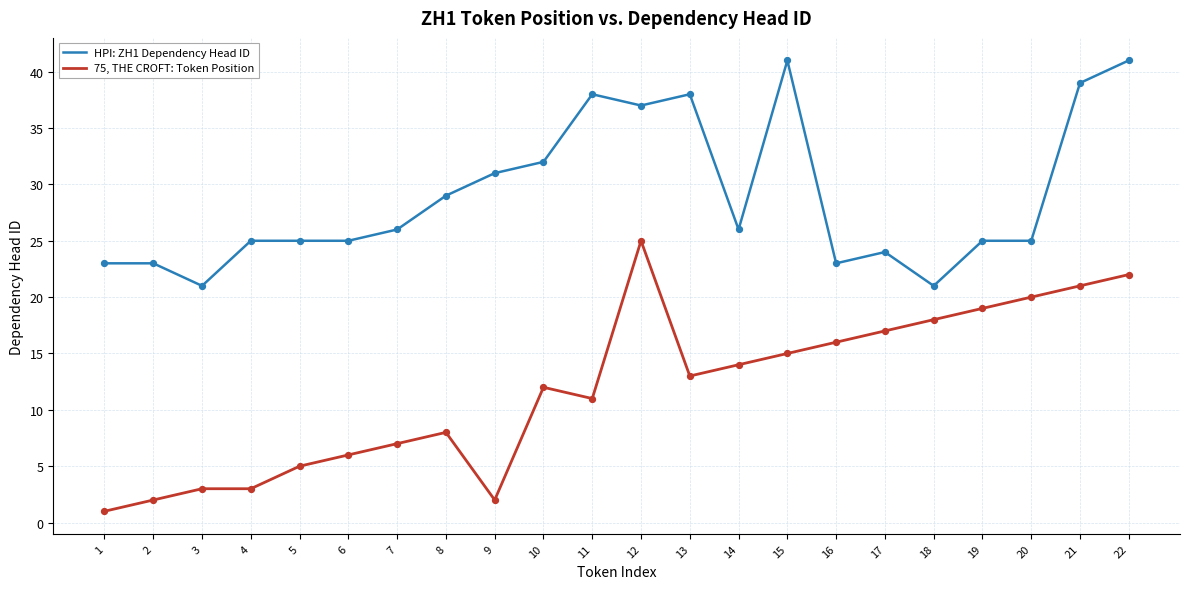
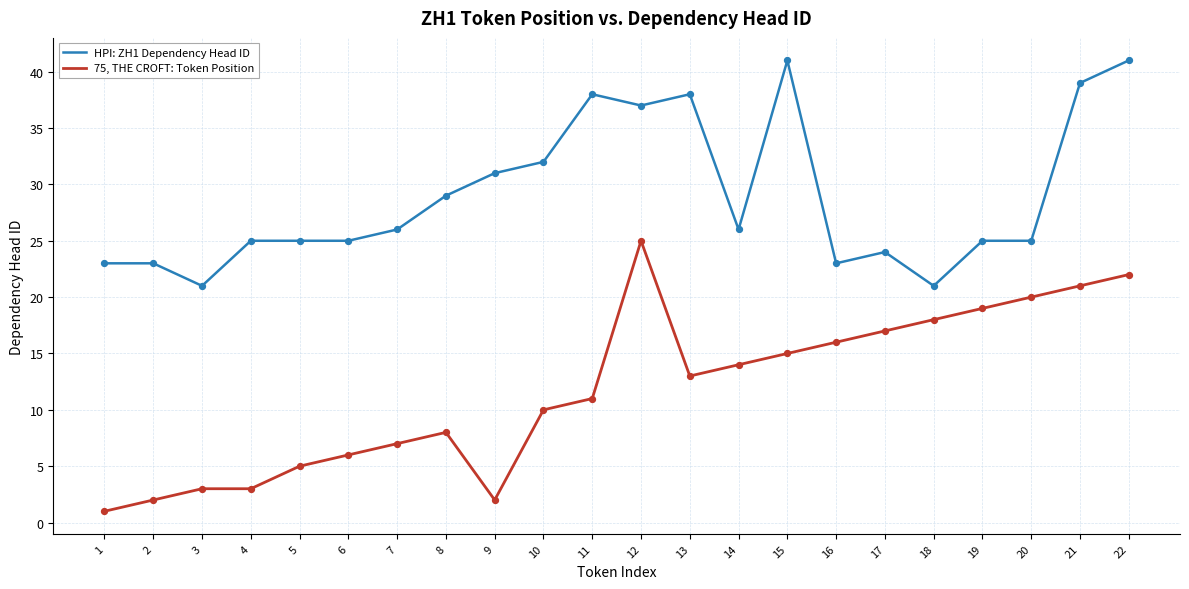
  {
    "HPI: ZH1 Dependency Head ID": {
      "1": 23,
      "2": 23,
      "3": 21,
      "4": 25,
      "5": 25,
      "6": 25,
      "7": 26,
      "8": 29,
      "9": 31,
      "10": 32,
      "11": 38,
      "12": 37,
      "13": 38,
      "14": 26,
      "15": 41,
      "16": 23,
      "17": 24,
      "18": 21,
      "19": 25,
      "20": 25,
      "21": 39,
      "22": 41
    },
    "75, THE CROFT: Token Position": {
      "1": 1,
      "2": 2,
      "3": 3,
      "4": 3,
      "5": 5,
      "6": 6,
      "7": 7,
      "8": 8,
      "9": 2,
-     "10": 12,
+     "10": 10,
      "11": 11,
      "12": 25,
      "13": 13,
      "14": 14,
      "15": 15,
      "16": 16,
      "17": 17,
      "18": 18,
      "19": 19,
      "20": 20,
      "21": 21,
      "22": 22
    }
  }
